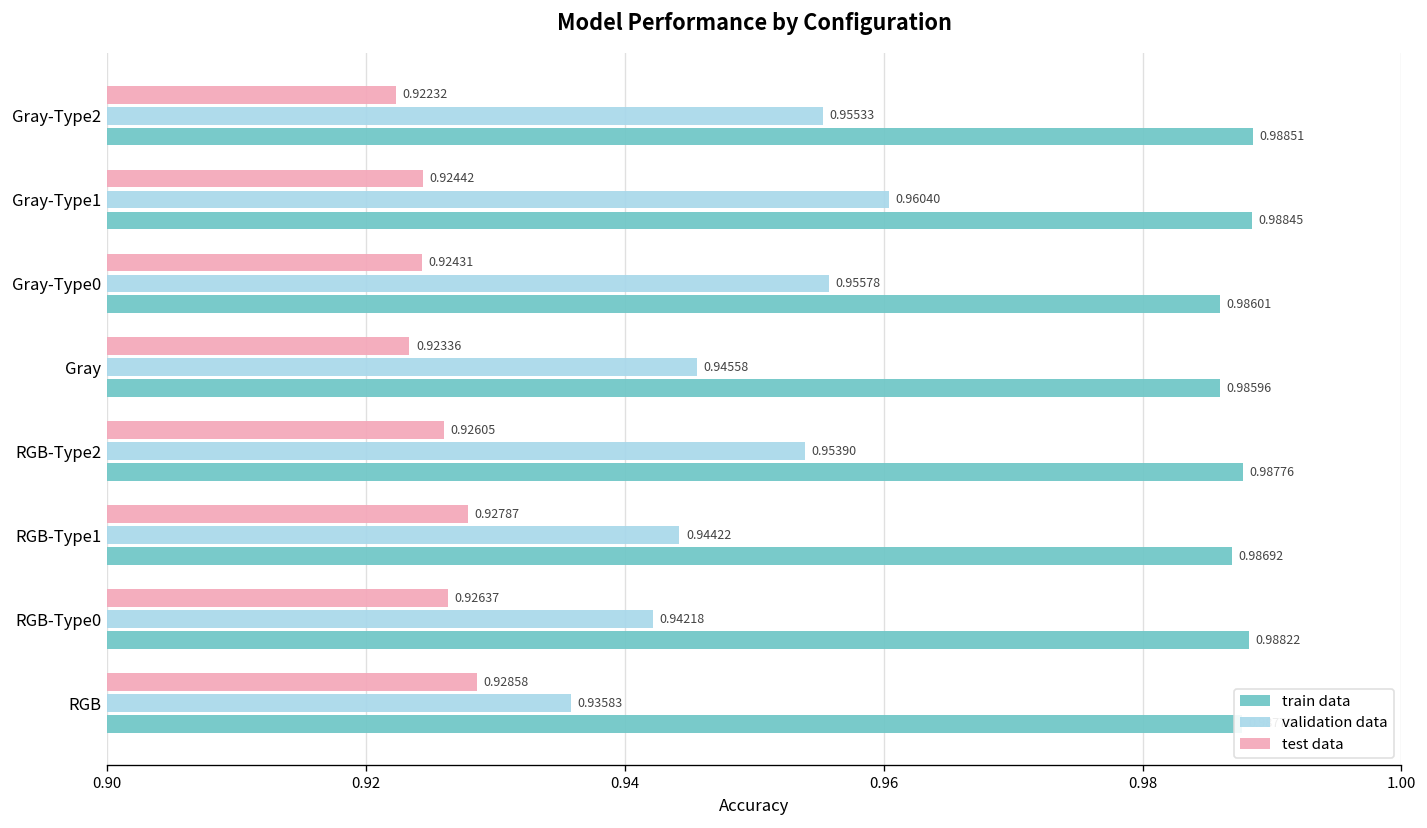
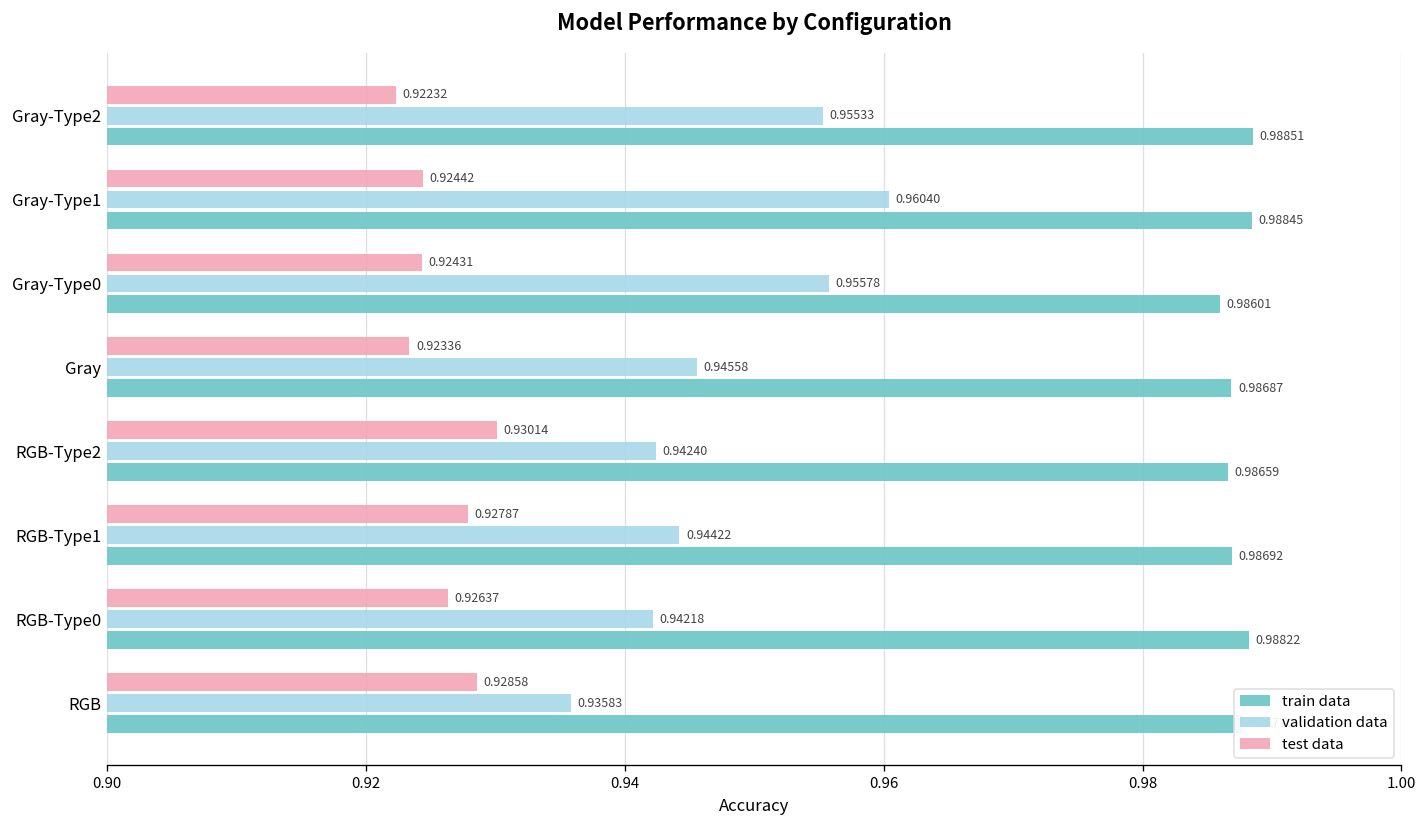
  {
    "train data": {
      "Gray-Type2": 0.98851,
      "Gray-Type1": 0.98845,
      "Gray-Type0": 0.98601,
-     "Gray": 0.98596,
-     "RGB-Type2": 0.98776,
+     "Gray": 0.98687,
+     "RGB-Type2": 0.98659,
      "RGB-Type1": 0.98692,
      "RGB-Type0": 0.98822
    },
    "validation data": {
      "Gray-Type2": 0.95533,
      "Gray-Type1": 0.96040,
      "Gray-Type0": 0.95578,
      "Gray": 0.94558,
-     "RGB-Type2": 0.95390,
+     "RGB-Type2": 0.94240,
      "RGB-Type1": 0.94422,
      "RGB-Type0": 0.94218,
      "RGB": 0.93583
    },
    "test data": {
      "Gray-Type2": 0.92232,
      "Gray-Type1": 0.92442,
      "Gray-Type0": 0.92431,
      "Gray": 0.92336,
-     "RGB-Type2": 0.92605,
+     "RGB-Type2": 0.93014,
      "RGB-Type1": 0.92787,
      "RGB-Type0": 0.92637,
      "RGB": 0.92858
    }
  }
